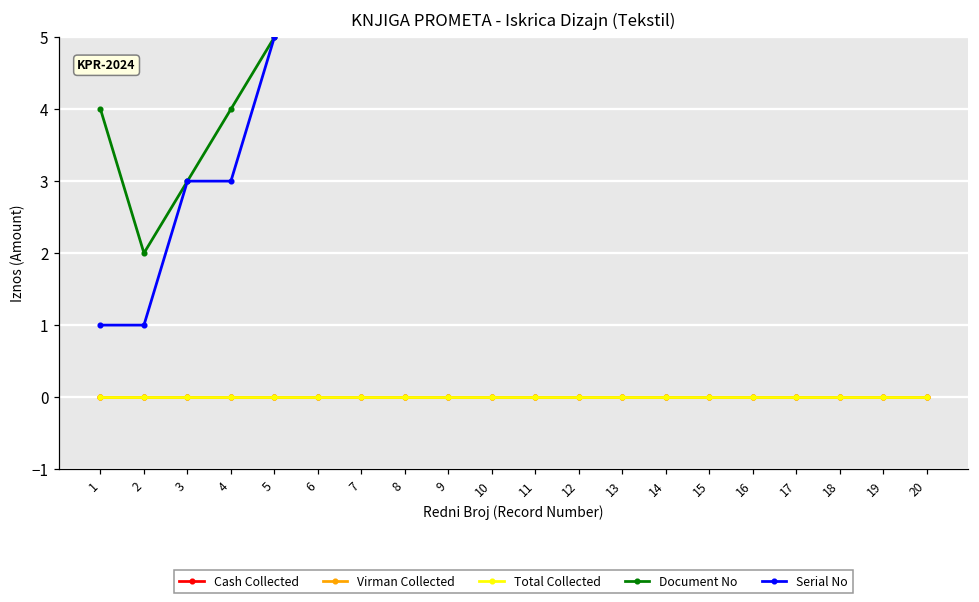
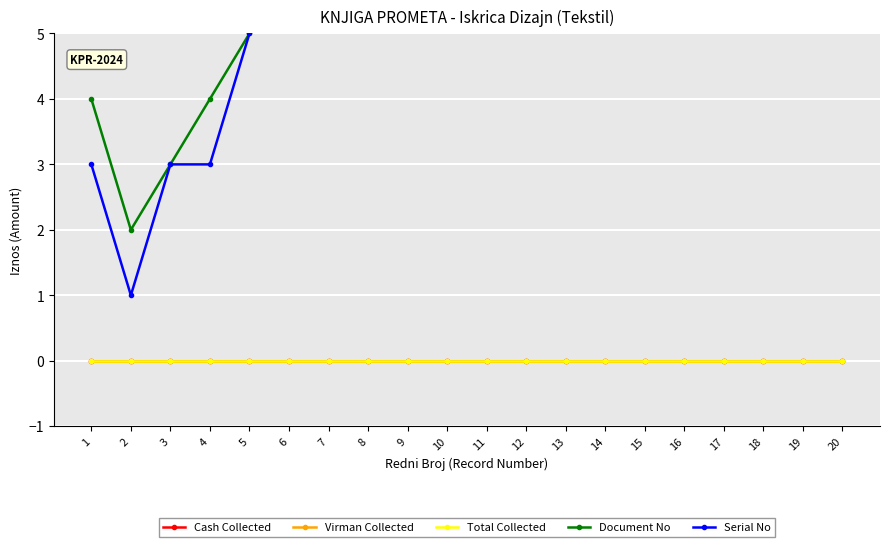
  {
    "Total Collected": {
      "1": 0,
      "2": 0,
      "3": 0,
      "4": 0,
      "5": 0,
      "6": 0,
      "7": 0,
      "8": 0,
      "9": 0,
      "10": 0,
      "11": 0,
      "12": 0,
      "13": 0,
      "14": 0,
      "15": 0,
      "16": 0,
      "17": 0,
      "18": 0,
      "19": 0,
      "20": 0
    },
    "Document No": {
      "1": 4,
      "2": 2,
      "4": 4
    },
    "Serial No": {
-     "1": 1,
+     "1": 3,
      "2": 1,
      "4": 3
    }
  }
